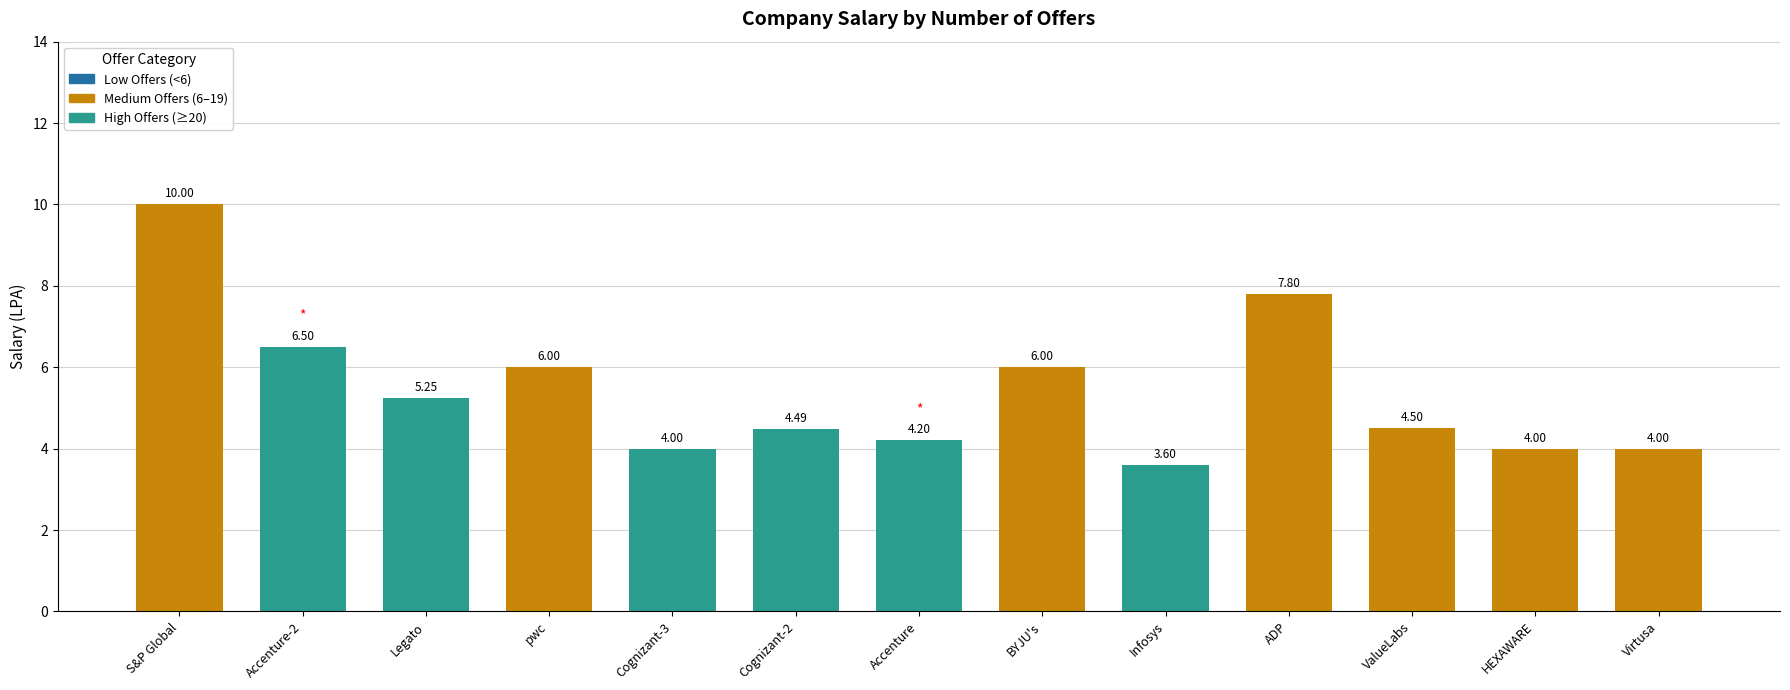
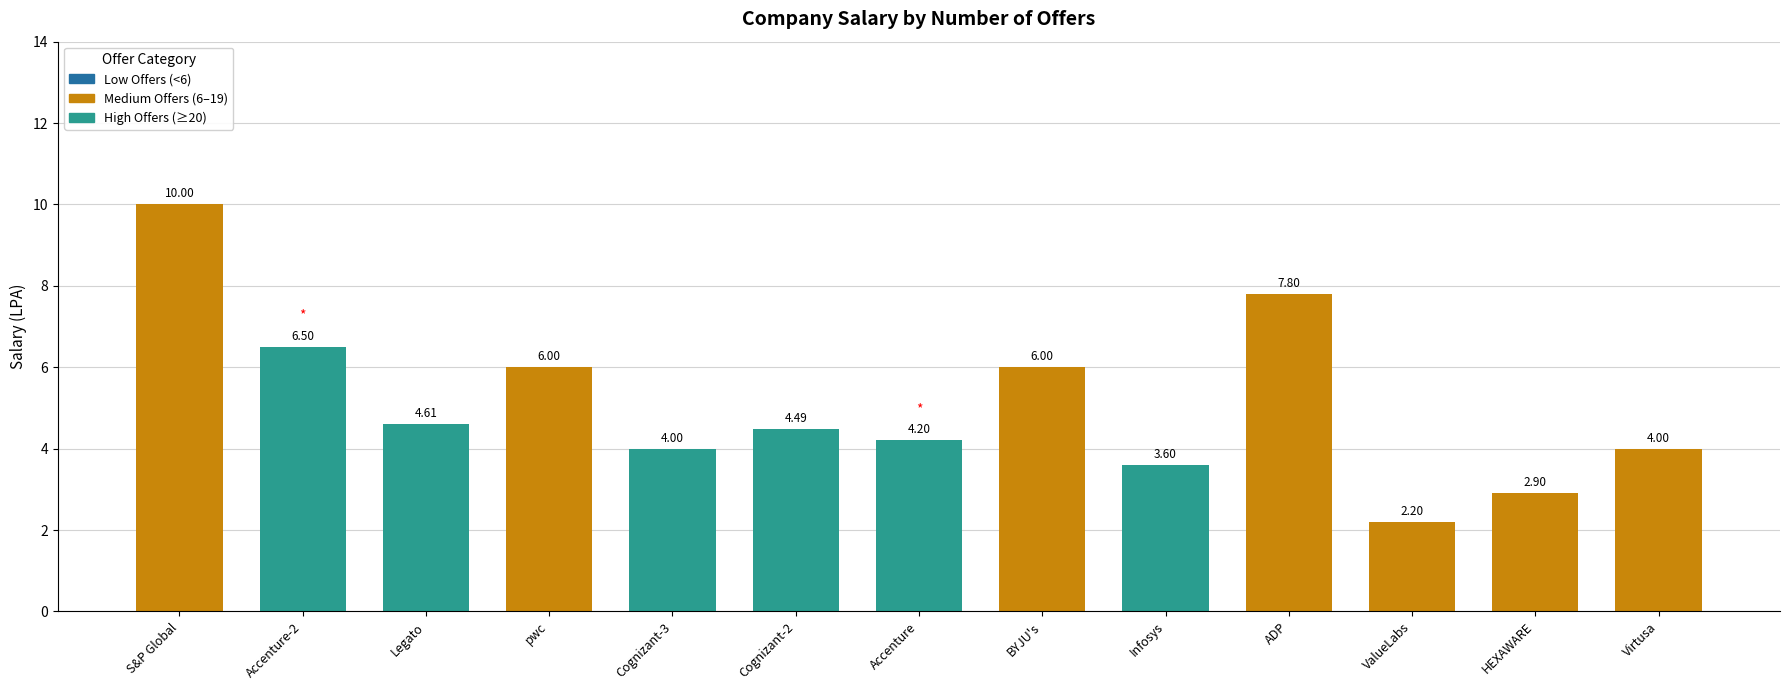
  {
    "S&P Global": 10.00,
    "Accenture-2": 6.50,
-   "Legato": 5.25,
+   "Legato": 4.61,
    "pwc": 6.00,
    "Cognizant-3": 4.00,
    "Cognizant-2": 4.49,
    "Accenture": 4.20,
    "BYJU's": 6.00,
    "Infosys": 3.60,
    "ADP": 7.80,
-   "ValueLabs": 4.50,
-   "HEXAWARE": 4.00,
+   "ValueLabs": 2.20,
+   "HEXAWARE": 2.90,
    "Virtusa": 4.00
  }
